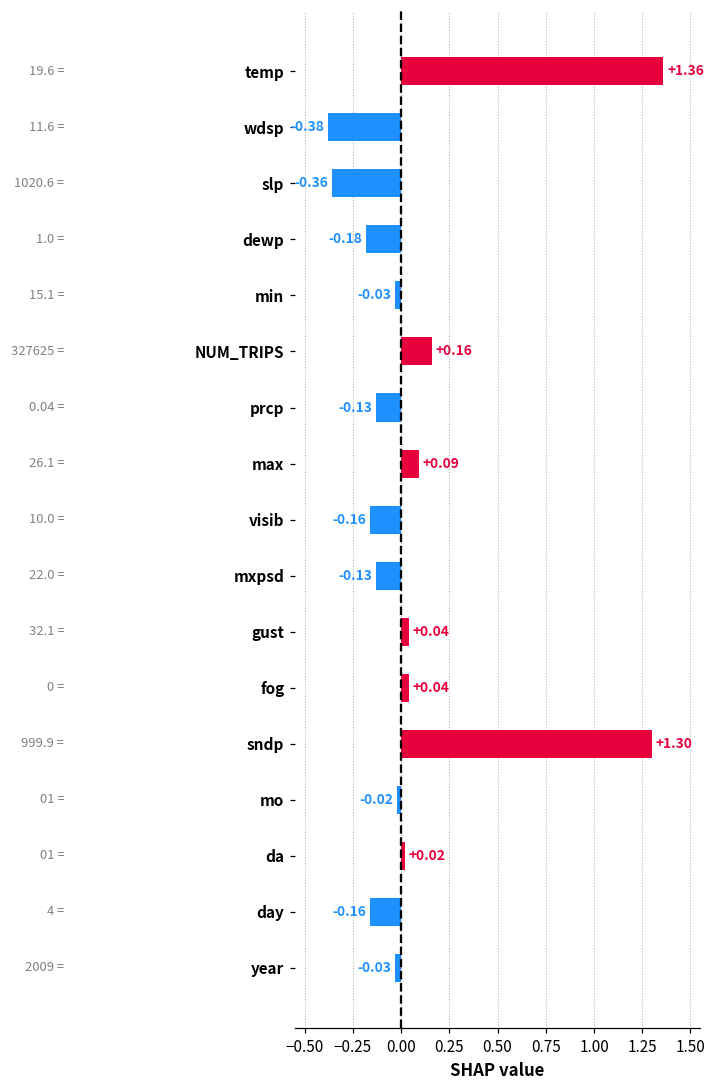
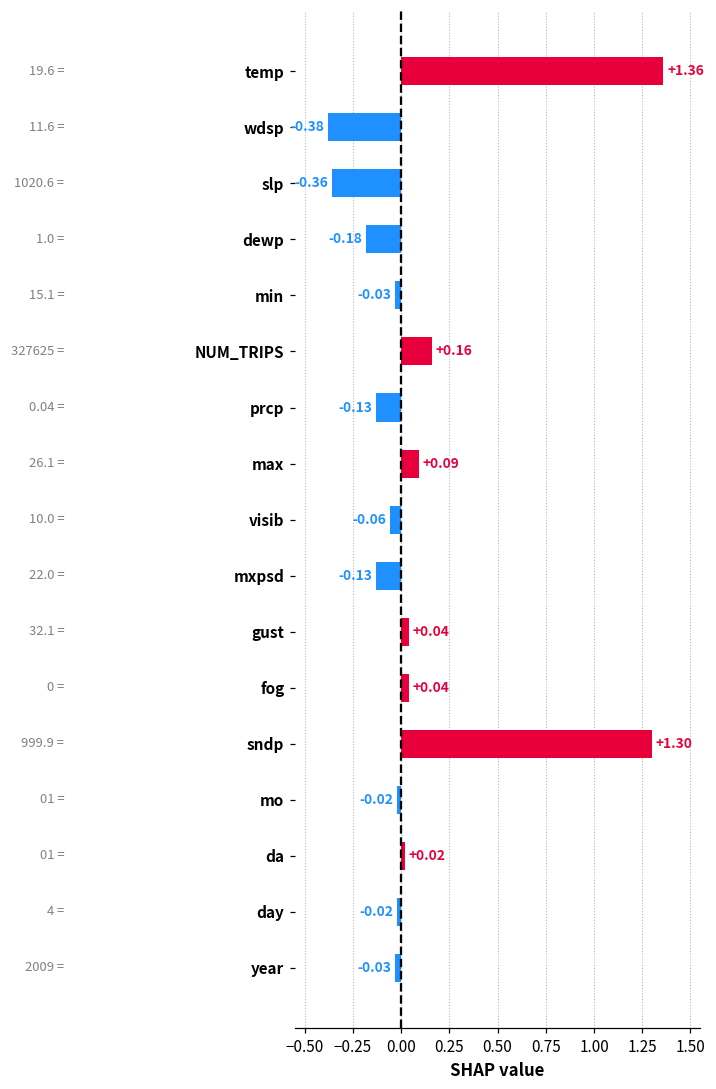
  {
    "temp": "+1.36",
    "wdsp": "-0.38",
    "slp": "-0.36",
    "dewp": "-0.18",
    "min": "-0.03",
    "NUM_TRIPS": "+0.16",
    "prcp": "-0.13",
    "max": "+0.09",
-   "visib": "-0.16",
+   "visib": "-0.06",
    "mxpsd": "-0.13",
    "gust": "+0.04",
    "fog": "+0.04",
    "sndp": "+1.30",
    "mo": "-0.02",
    "da": "+0.02",
-   "day": "-0.16",
+   "day": "-0.02",
    "year": "-0.03"
  }
